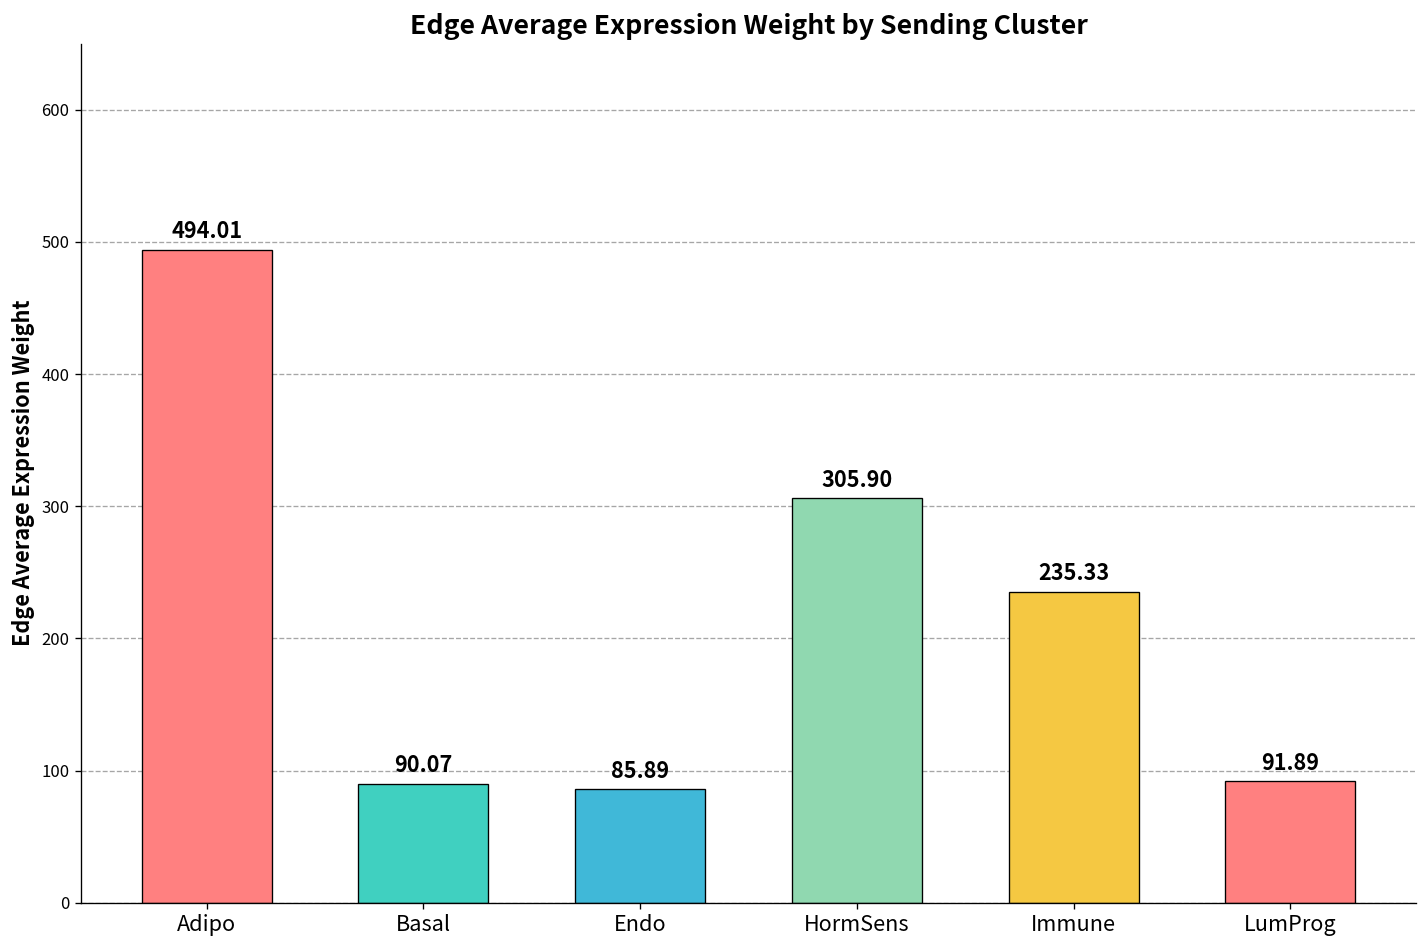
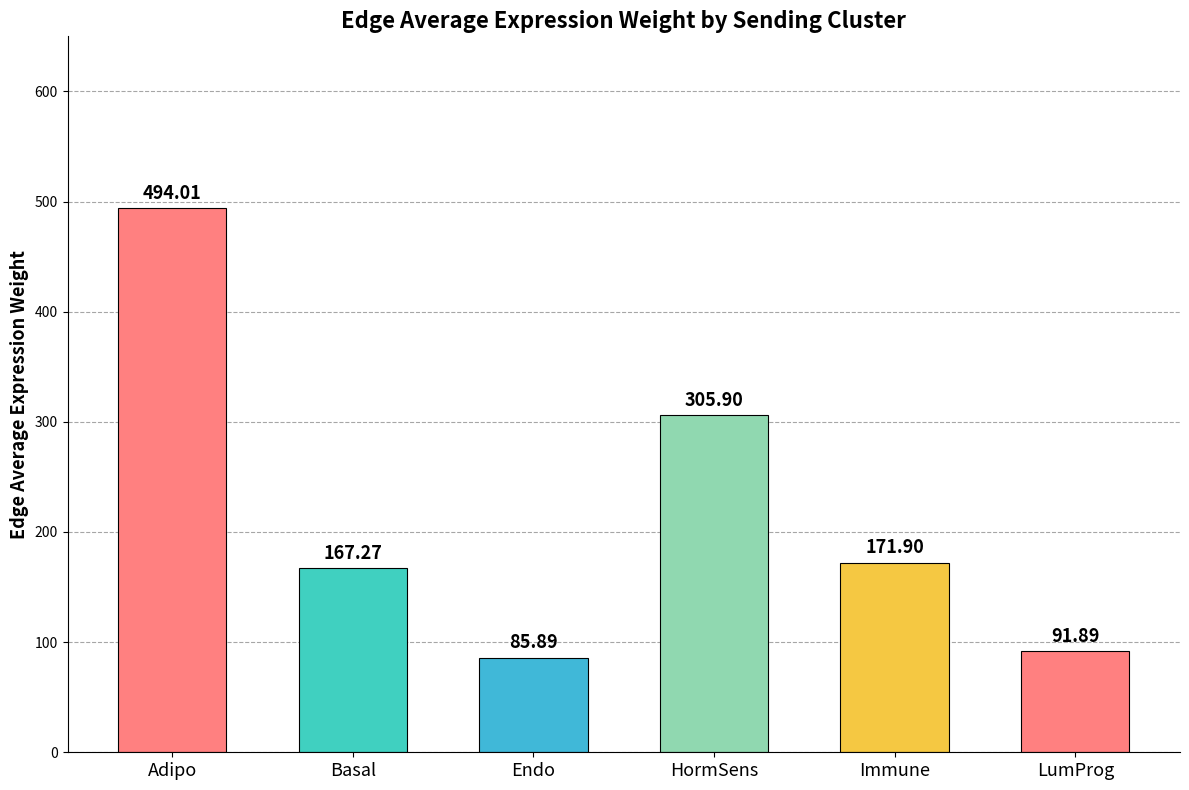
  {
    "Adipo": 494.01,
-   "Basal": 90.07,
+   "Basal": 167.27,
    "Endo": 85.89,
    "HormSens": 305.90,
-   "Immune": 235.33,
+   "Immune": 171.90,
    "LumProg": 91.89
  }
